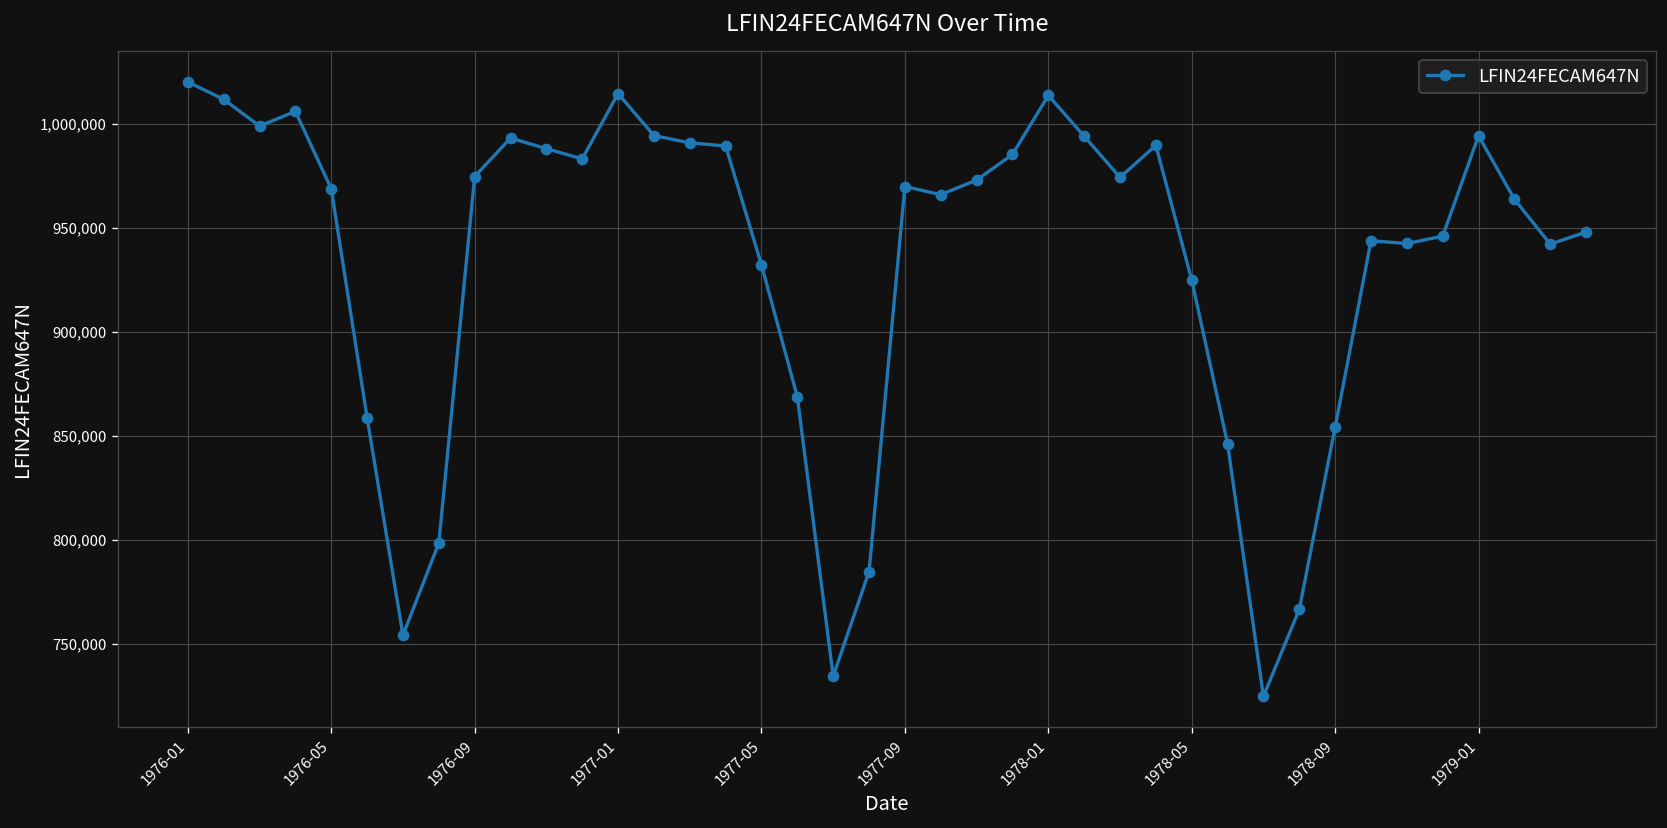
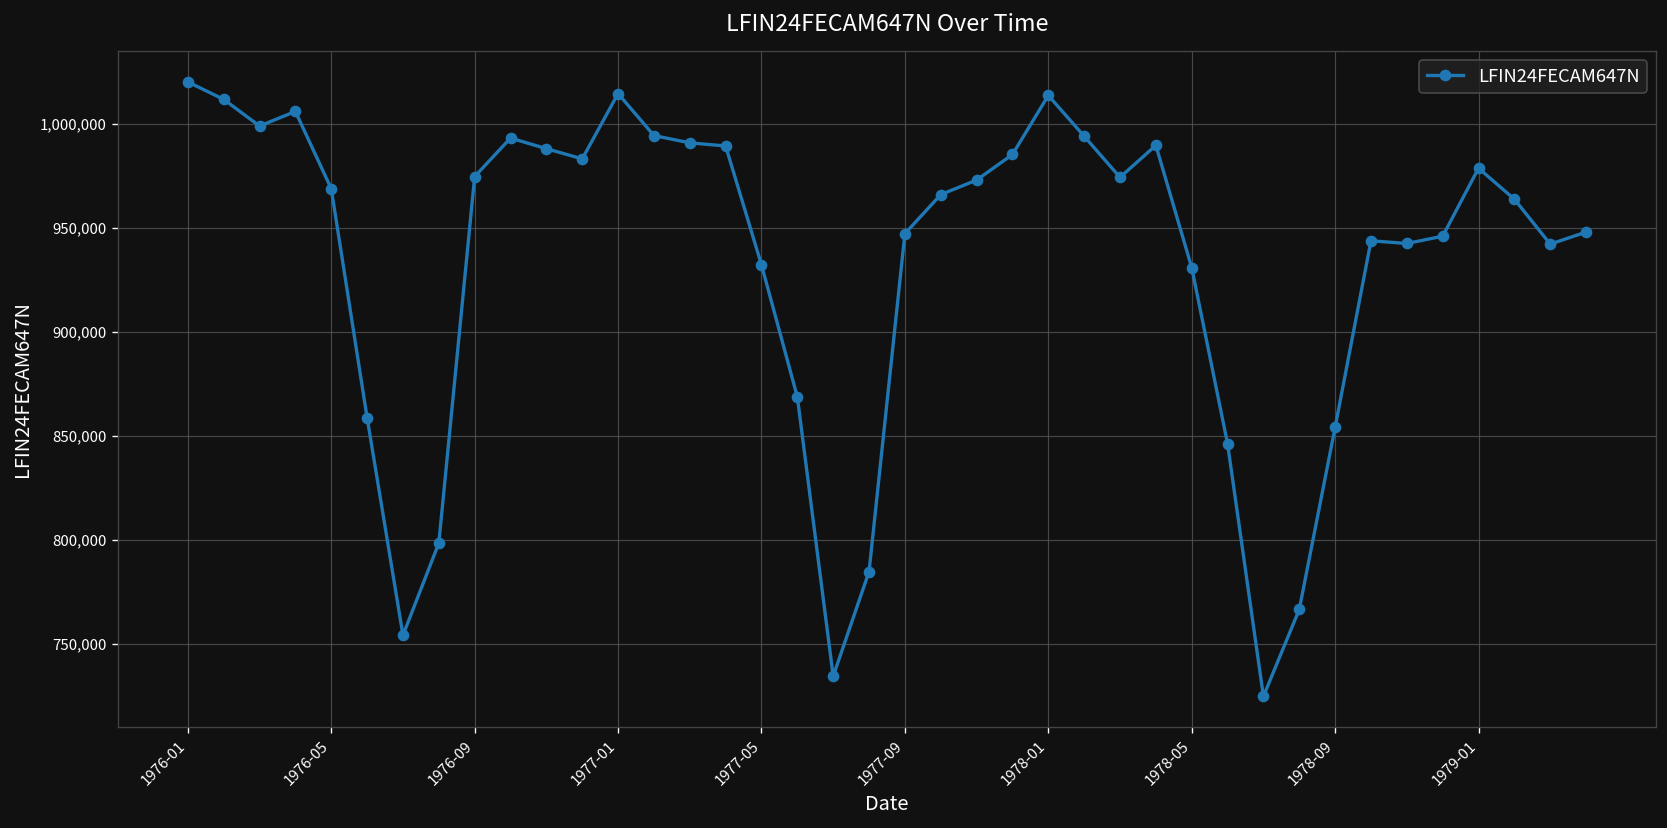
  {
    "1976-01": "1,020,000",
    "1976-05": "969,000",
    "1976-09": "975,000",
    "1977-01": "1,015,000",
    "1977-05": "932,000",
-   "1977-09": "970,000",
+   "1977-09": "947,000",
    "1978-01": "1,014,000",
-   "1978-05": "925,000",
+   "1978-05": "931,000",
    "1978-09": "854,000",
-   "1979-01": "994,000"
+   "1979-01": "979,000"
  }
